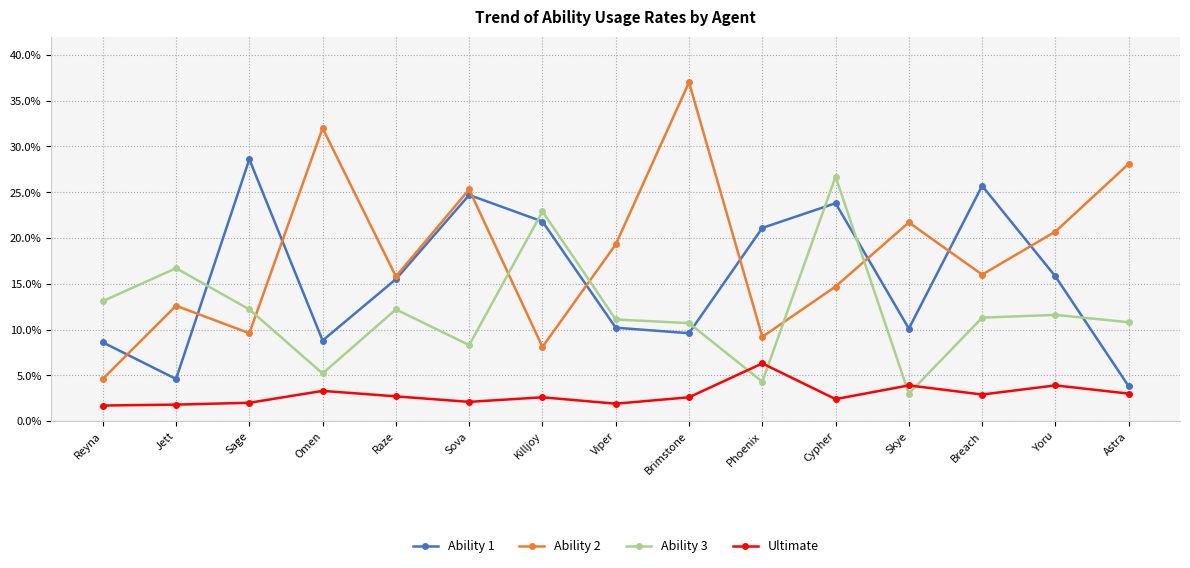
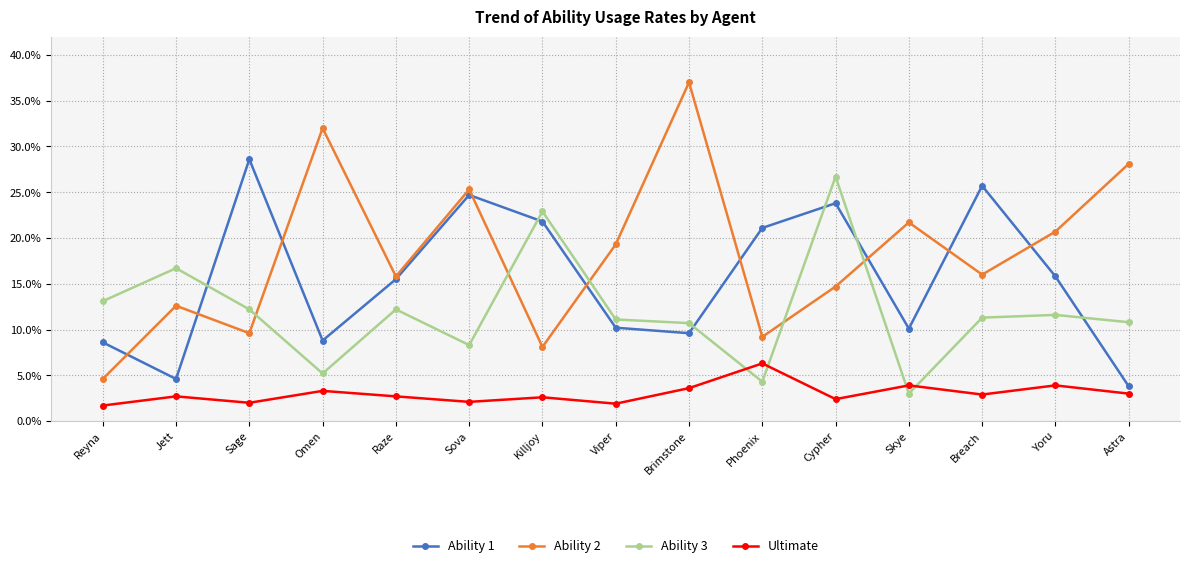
  {
    "Ability 1": {
      "Reyna": "9%",
      "Jett": "5%",
      "Sage": "29%",
      "Omen": "9%",
      "Raze": "16%",
      "Sova": "25%",
      "Killjoy": "22%",
      "Viper": "10%",
      "Brimstone": "10%",
      "Phoenix": "21%",
      "Cypher": "24%",
      "Skye": "10%",
      "Breach": "26%",
      "Yoru": "16%",
      "Astra": "4%"
    },
    "Ability 2": {
      "Reyna": "5%",
      "Jett": "13%",
      "Sage": "10%",
      "Omen": "32%",
      "Raze": "16%",
      "Sova": "25%",
      "Killjoy": "8%",
      "Viper": "19%",
      "Brimstone": "37%",
      "Phoenix": "9%",
      "Cypher": "15%",
      "Skye": "22%",
      "Breach": "16%",
      "Yoru": "21%",
      "Astra": "28%"
    },
    "Ability 3": {
      "Reyna": "13%",
      "Jett": "17%",
      "Sage": "12%",
      "Omen": "5%",
      "Raze": "12%",
      "Sova": "8%",
      "Killjoy": "23%",
      "Viper": "11%",
      "Brimstone": "11%",
      "Phoenix": "4%",
      "Cypher": "27%",
      "Skye": "3%",
      "Breach": "11%",
      "Yoru": "12%",
      "Astra": "11%"
    },
    "Ultimate": {
      "Reyna": "2%",
-     "Jett": "2%",
+     "Jett": "3%",
      "Sage": "2%",
      "Omen": "3%",
      "Raze": "3%",
      "Sova": "2%",
      "Killjoy": "3%",
      "Viper": "2%",
-     "Brimstone": "3%",
+     "Brimstone": "4%",
      "Phoenix": "6%",
      "Cypher": "2%",
      "Skye": "4%",
      "Breach": "3%",
      "Yoru": "4%",
      "Astra": "3%"
    }
  }
